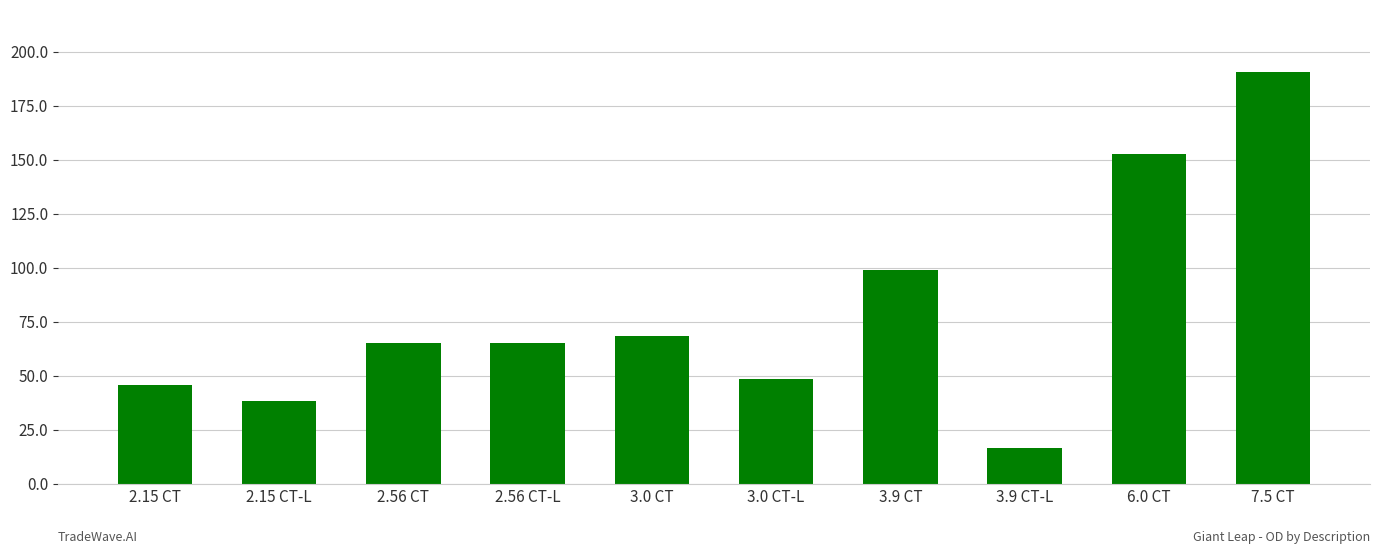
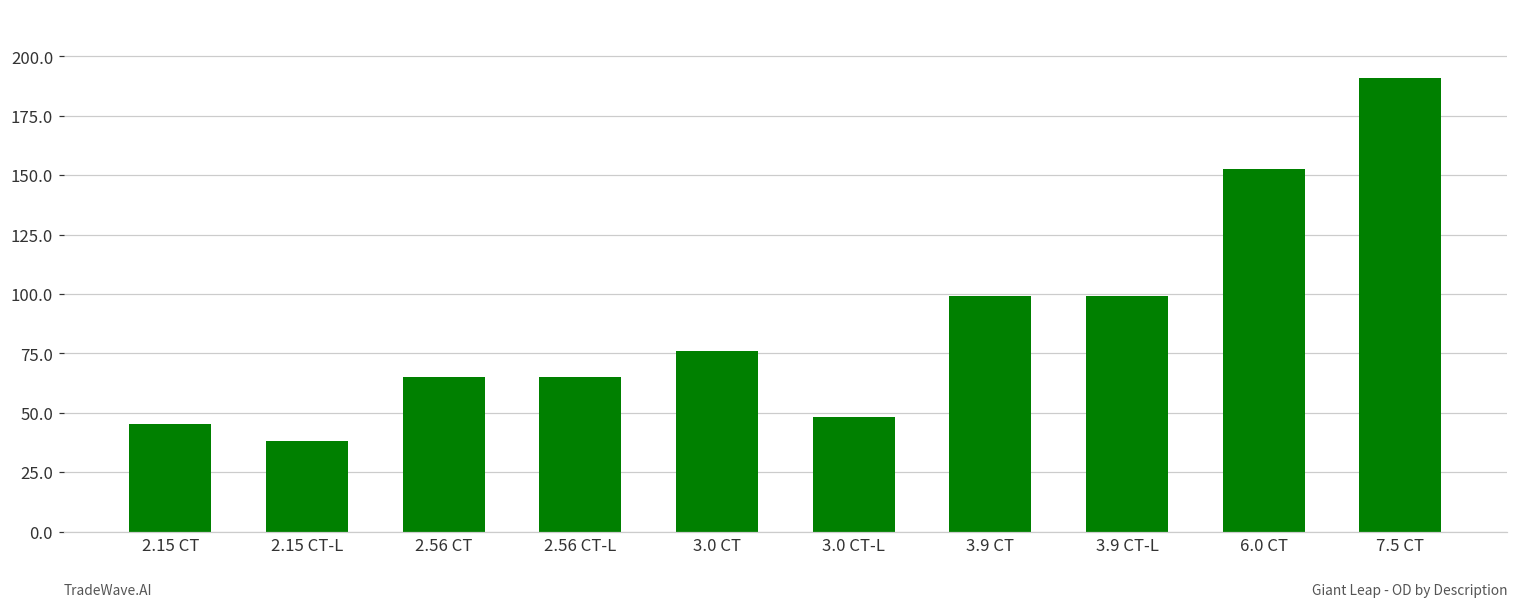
  {
    "2.15 CT": 45,
    "2.15 CT-L": 38,
    "2.56 CT": 65,
    "2.56 CT-L": 65,
-   "3.0 CT": 68,
+   "3.0 CT": 76,
    "3.0 CT-L": 48,
    "3.9 CT": 99,
-   "3.9 CT-L": 17,
+   "3.9 CT-L": 99,
    "6.0 CT": 153,
    "7.5 CT": 191
  }
